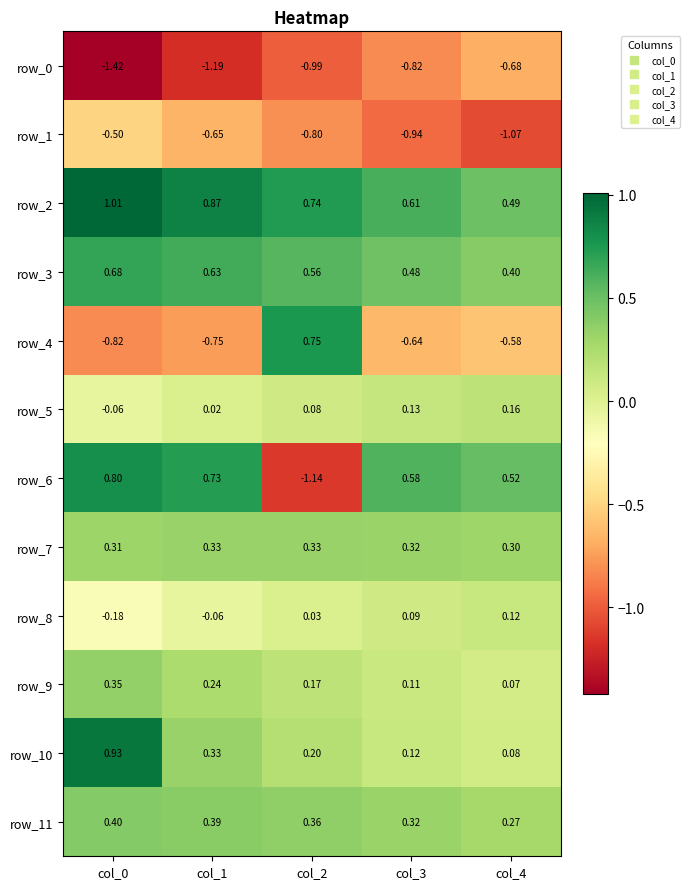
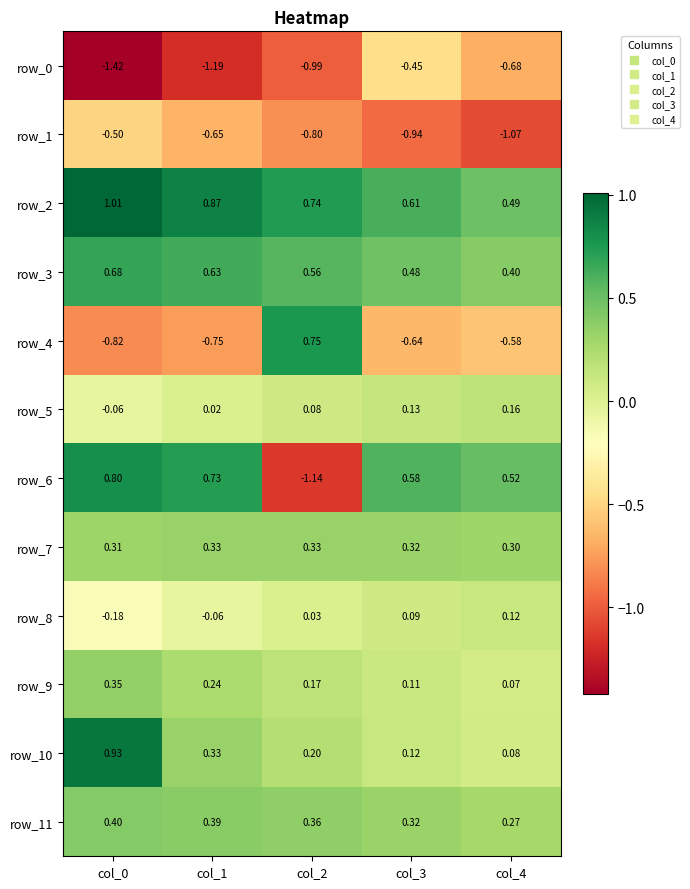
  {
    "row_0": {
      "col_0": -1.42,
      "col_1": -1.19,
      "col_2": -0.99,
-     "col_3": -0.82,
+     "col_3": -0.45,
      "col_4": -0.68
    },
    "row_1": {
      "col_0": -0.50,
      "col_1": -0.65,
      "col_2": -0.80,
      "col_3": -0.94,
      "col_4": -1.07
    },
    "row_2": {
      "col_0": 1.01,
      "col_1": 0.87,
      "col_2": 0.74,
      "col_3": 0.61,
      "col_4": 0.49
    },
    "row_3": {
      "col_0": 0.68,
      "col_1": 0.63,
      "col_2": 0.56,
      "col_3": 0.48,
      "col_4": 0.40
    },
    "row_4": {
      "col_0": -0.82,
      "col_1": -0.75,
      "col_2": 0.75,
      "col_3": -0.64,
      "col_4": -0.58
    },
    "row_5": {
      "col_0": -0.06,
      "col_1": 0.02,
      "col_2": 0.08,
      "col_3": 0.13,
      "col_4": 0.16
    },
    "row_6": {
      "col_0": 0.80,
      "col_1": 0.73,
      "col_2": -1.14,
      "col_3": 0.58,
      "col_4": 0.52
    },
    "row_7": {
      "col_0": 0.31,
      "col_1": 0.33,
      "col_2": 0.33,
      "col_3": 0.32,
      "col_4": 0.30
    },
    "row_8": {
      "col_0": -0.18,
      "col_1": -0.06,
      "col_2": 0.03,
      "col_3": 0.09,
      "col_4": 0.12
    },
    "row_9": {
      "col_0": 0.35,
      "col_1": 0.24,
      "col_2": 0.17,
      "col_3": 0.11,
      "col_4": 0.07
    },
    "row_10": {
      "col_0": 0.93,
      "col_1": 0.33,
      "col_2": 0.20,
      "col_3": 0.12,
      "col_4": 0.08
    },
    "row_11": {
      "col_0": 0.40,
      "col_1": 0.39,
      "col_2": 0.36,
      "col_3": 0.32,
      "col_4": 0.27
    }
  }
